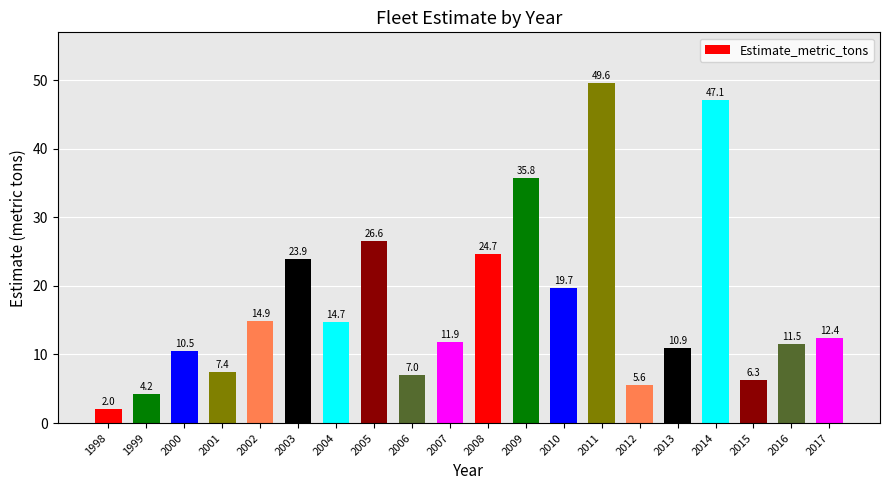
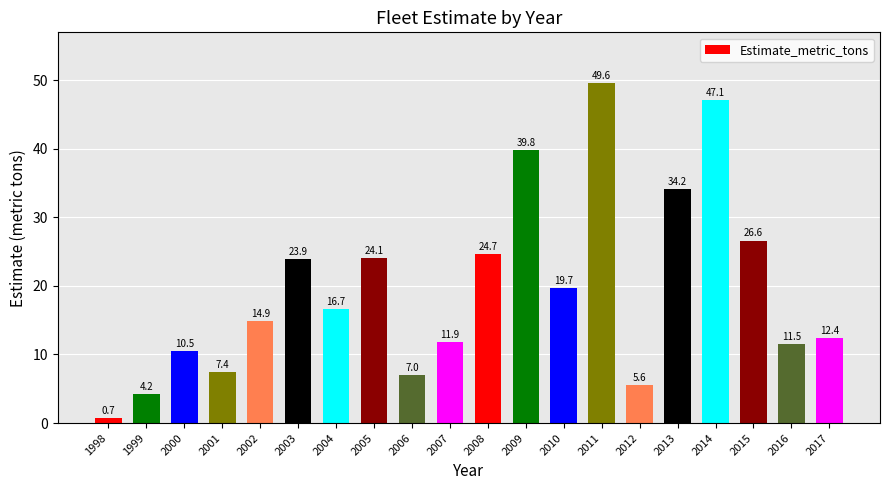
  {
-   "1998": 2.0,
+   "1998": 0.7,
    "1999": 4.2,
    "2000": 10.5,
    "2001": 7.4,
    "2002": 14.9,
    "2003": 23.9,
-   "2004": 14.7,
-   "2005": 26.6,
+   "2004": 16.7,
+   "2005": 24.1,
    "2006": 7.0,
    "2007": 11.9,
    "2008": 24.7,
-   "2009": 35.8,
+   "2009": 39.8,
    "2010": 19.7,
    "2011": 49.6,
    "2012": 5.6,
-   "2013": 10.9,
+   "2013": 34.2,
    "2014": 47.1,
-   "2015": 6.3,
+   "2015": 26.6,
    "2016": 11.5,
    "2017": 12.4
  }
